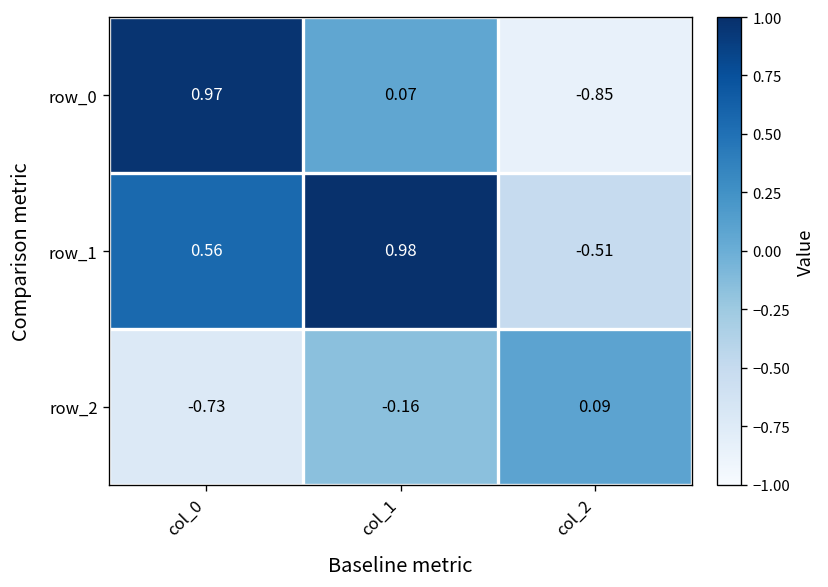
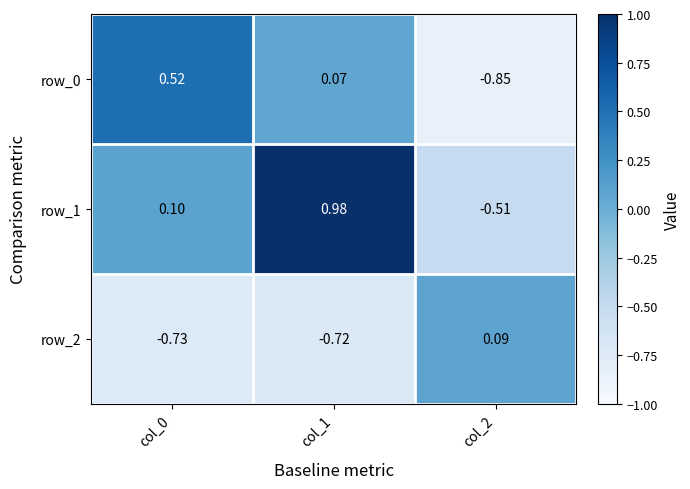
  {
    "row_0": {
-     "col_0": 0.97,
+     "col_0": 0.52,
      "col_1": 0.07,
      "col_2": -0.85
    },
    "row_1": {
-     "col_0": 0.56,
+     "col_0": 0.10,
      "col_1": 0.98,
      "col_2": -0.51
    },
    "row_2": {
      "col_0": -0.73,
-     "col_1": -0.16,
+     "col_1": -0.72,
      "col_2": 0.09
    }
  }
